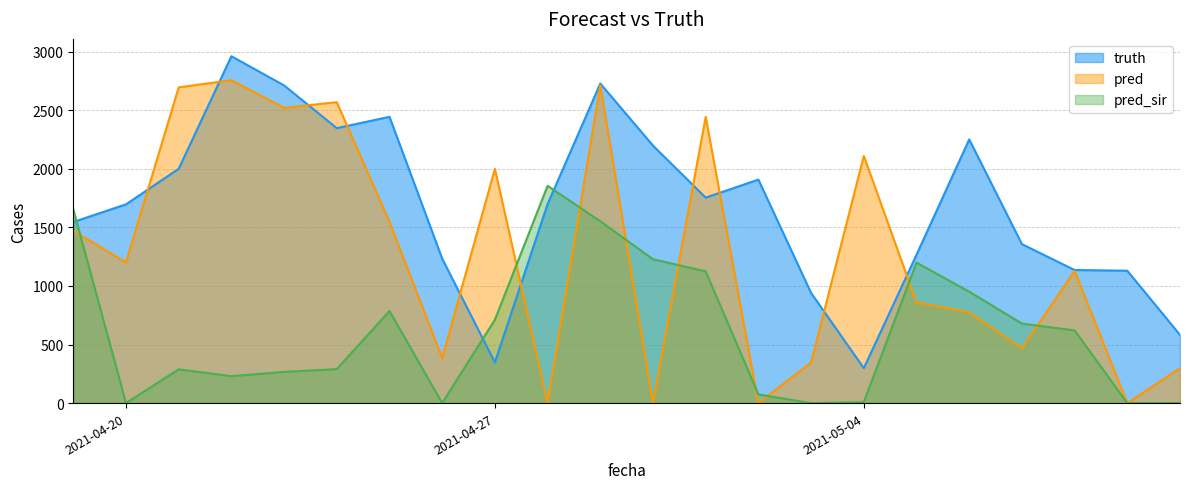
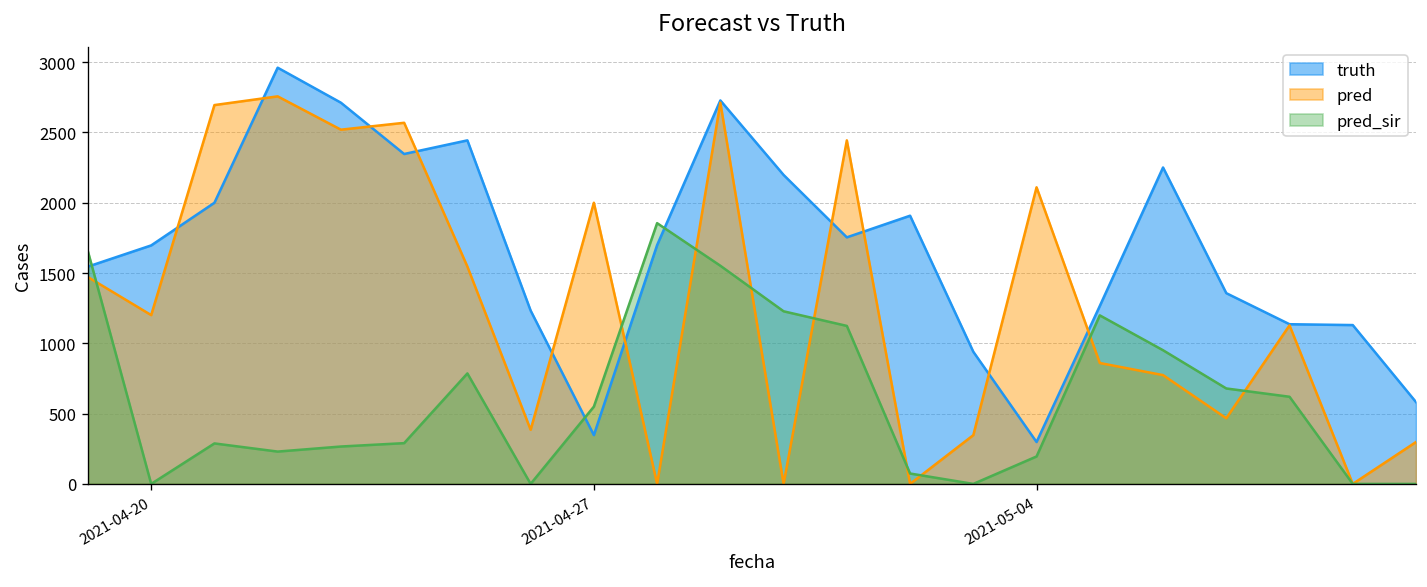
  {
    "truth": {
      "2021-04-20": 1700,
      "2021-04-27": 350,
      "2021-05-04": 300
    },
    "pred": {
      "2021-04-20": 1200,
      "2021-04-27": 2000,
      "2021-05-04": 2110
    },
    "pred_sir": {
      "2021-04-20": 0,
-     "2021-04-27": 710,
-     "2021-05-04": 10
+     "2021-04-27": 550,
+     "2021-05-04": 200
    }
  }
